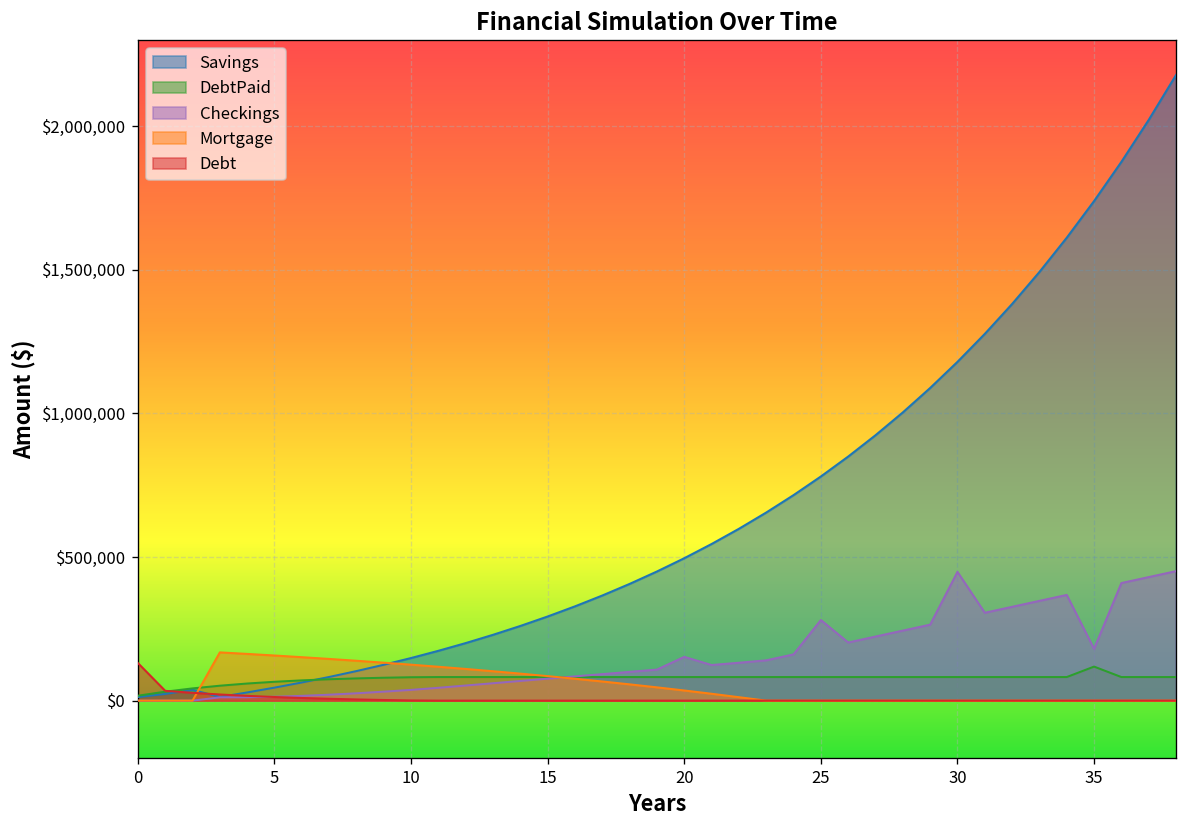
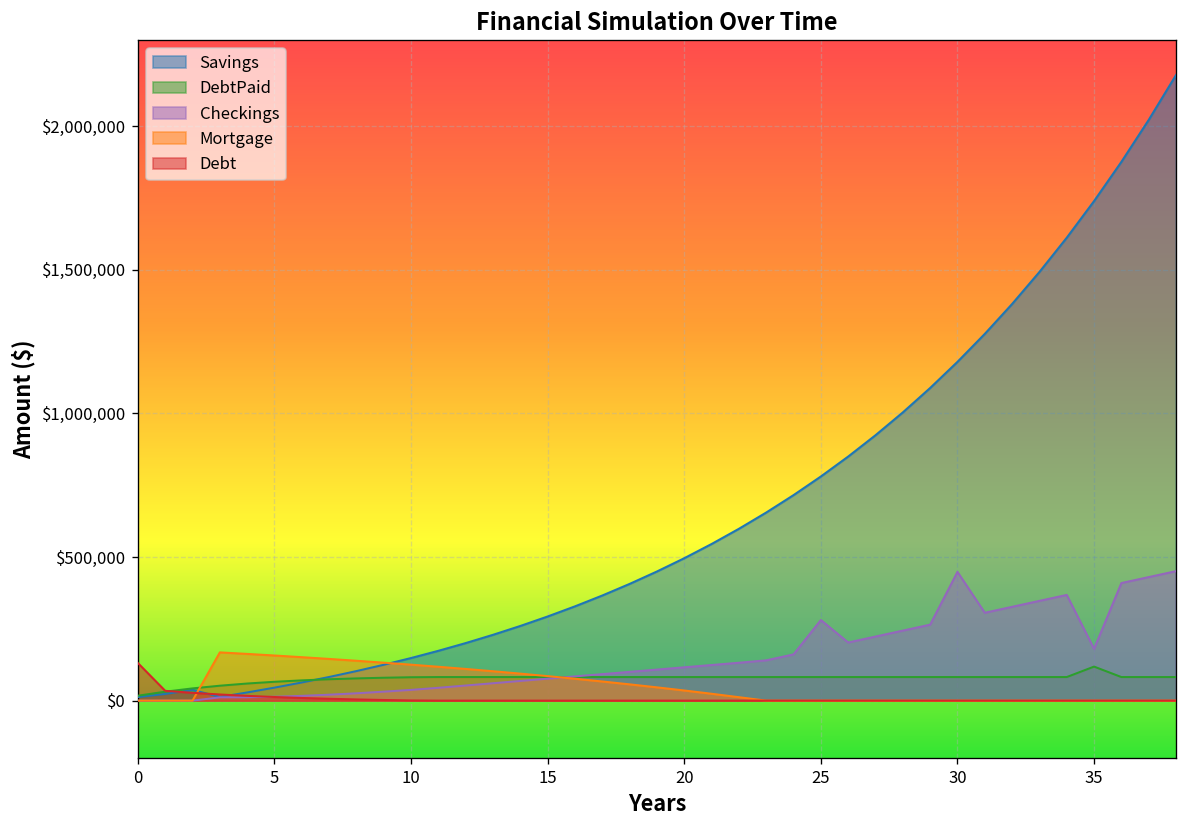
  {
    "Savings": {
      "5": "$50,000",
      "10": "$150,000",
      "15": "$290,000",
      "20": "$500,000",
      "25": "$780,000",
      "30": "$1,180,000",
      "35": "$1,740,000"
    },
    "DebtPaid": {
      "5": "$70,000",
      "10": "$80,000",
      "20": "$80,000",
      "25": "$80,000",
      "30": "$80,000",
      "35": "$120,000"
    },
    "Checkings": {
      "10": "$40,000",
-     "20": "$150,000",
+     "20": "$120,000",
      "25": "$280,000",
      "30": "$450,000",
      "35": "$180,000"
    },
    "Mortgage": {
      "5": "$160,000",
      "10": "$130,000",
      "20": "$40,000"
    },
    "Debt": {
      "0": "$130,000",
      "10": "$0",
      "15": "$0",
      "20": "$0"
    }
  }
